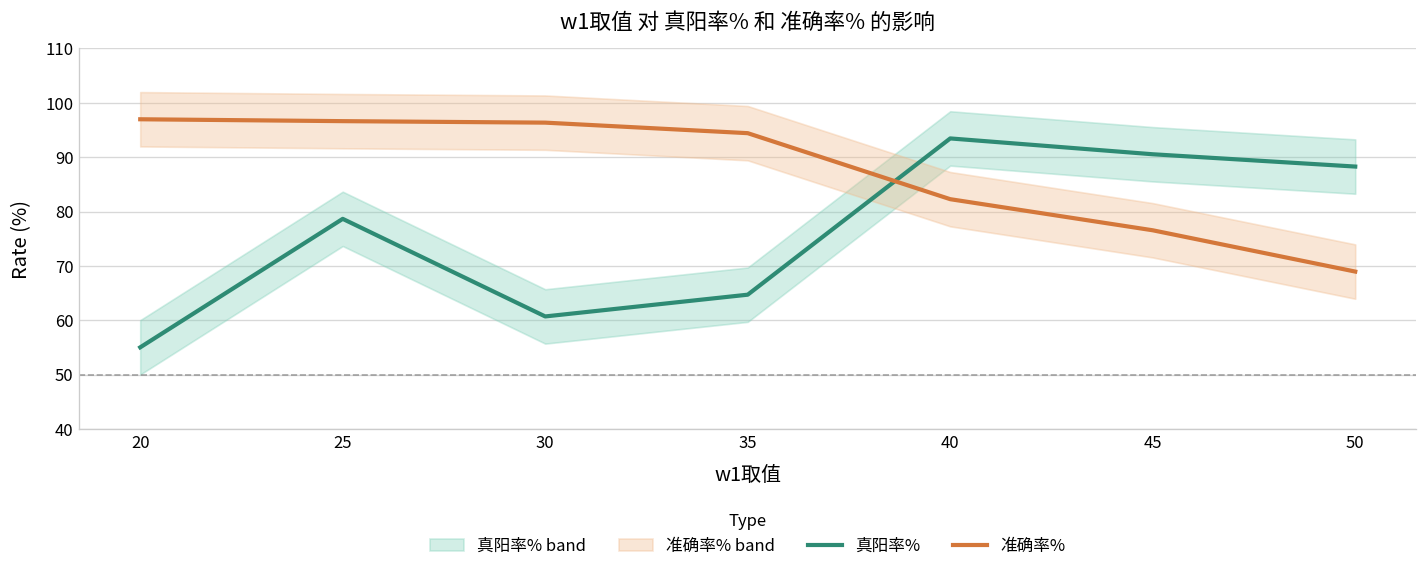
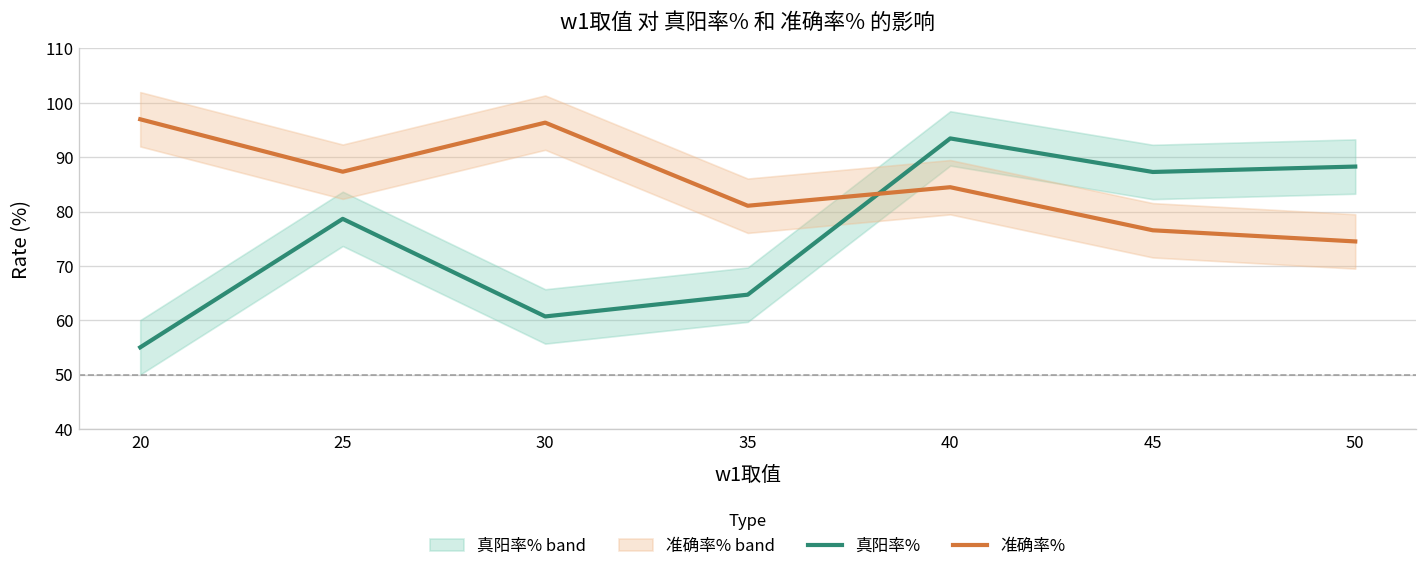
  {
    "真阳率%": {
      "20": 55,
      "25": 79,
      "30": 61,
      "35": 65,
      "40": 93,
-     "45": 91,
+     "45": 87,
      "50": 88
    },
    "准确率%": {
      "20": 97,
-     "25": 97,
+     "25": 87,
      "30": 96,
-     "35": 94,
-     "40": 82,
+     "35": 81,
+     "40": 84,
      "45": 77,
-     "50": 69
+     "50": 74
    }
  }
